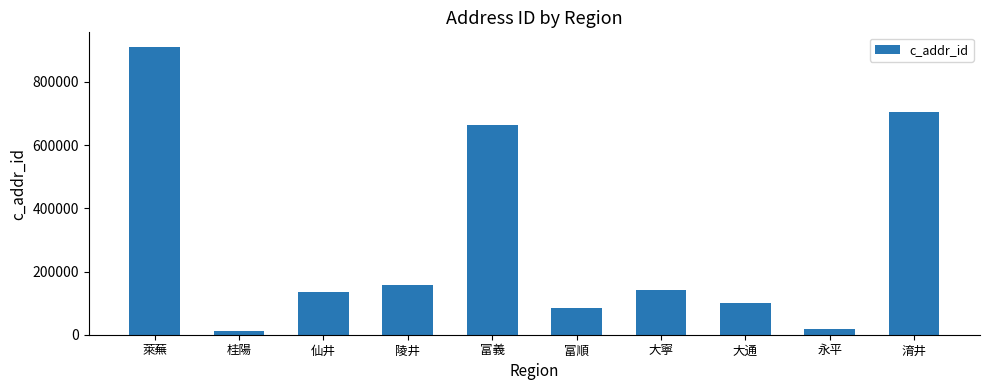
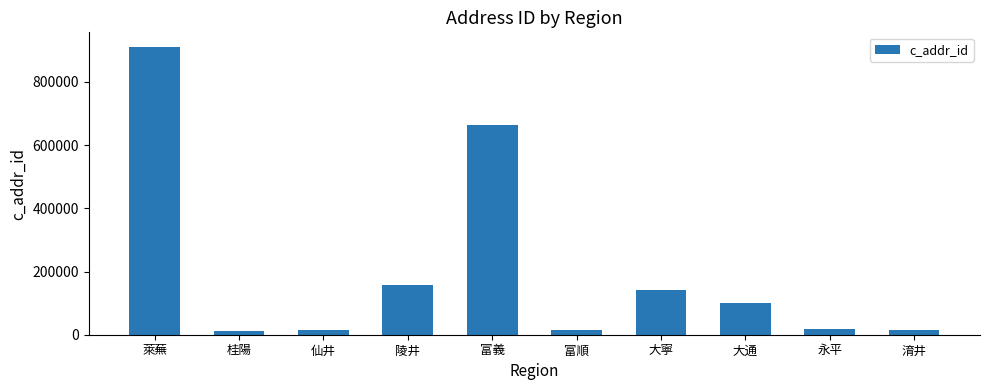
  {
    "萊蕪": 910000,
    "桂陽": 10000,
-   "仙井": 130000,
+   "仙井": 10000,
    "陵井": 160000,
    "富義": 660000,
-   "富順": 90000,
+   "富順": 10000,
    "大寧": 140000,
    "大通": 100000,
    "永平": 20000,
-   "淯井": 700000
+   "淯井": 10000
  }
